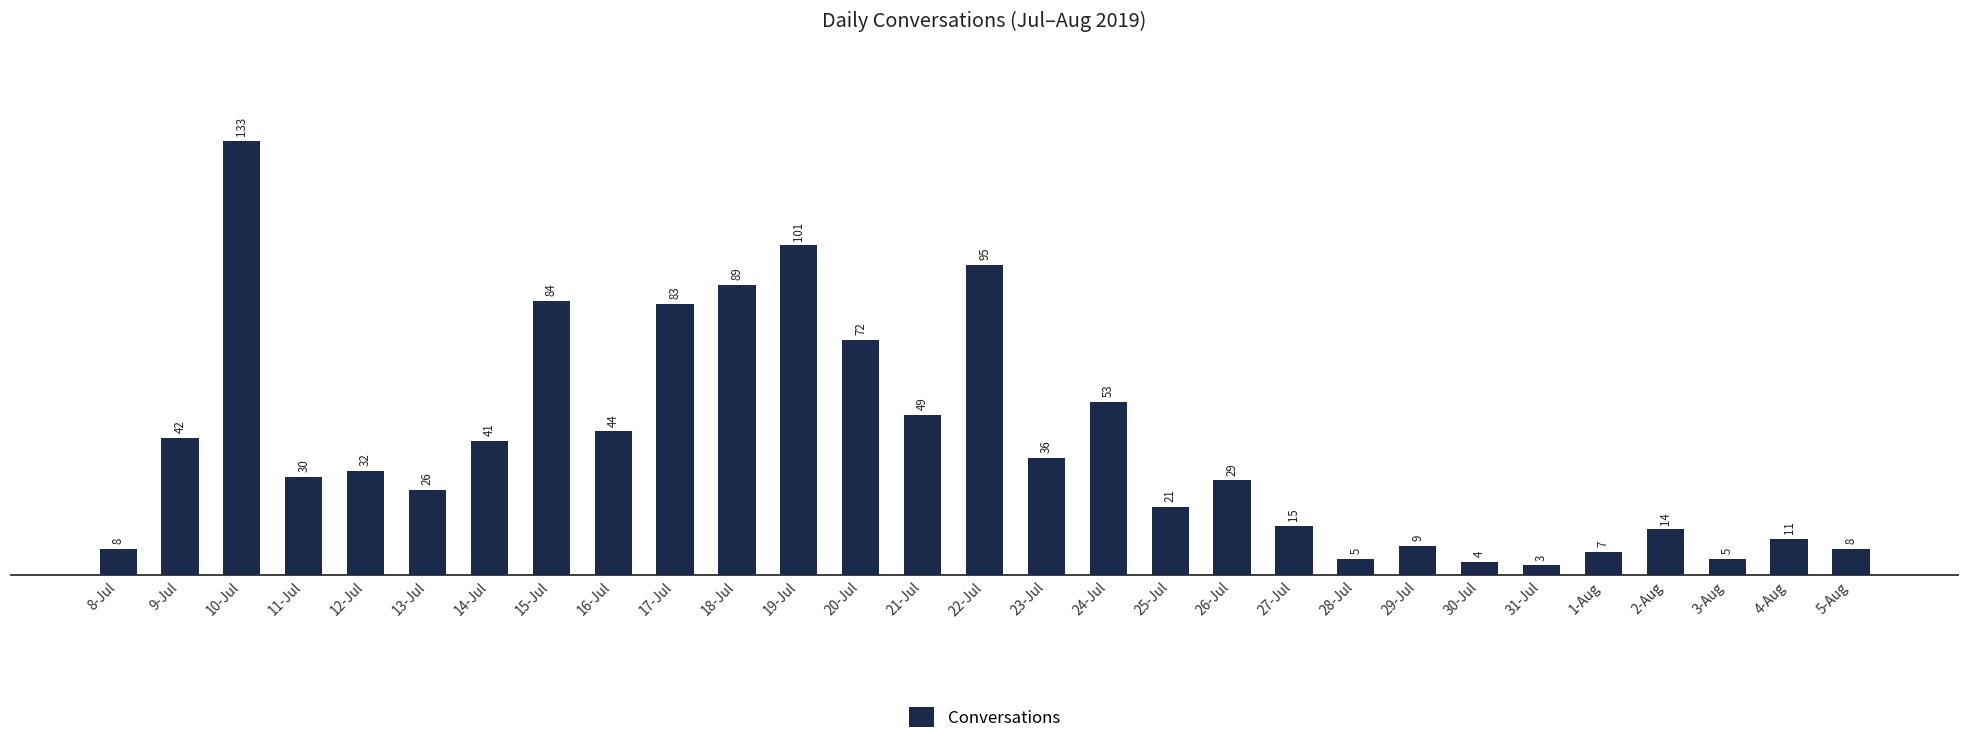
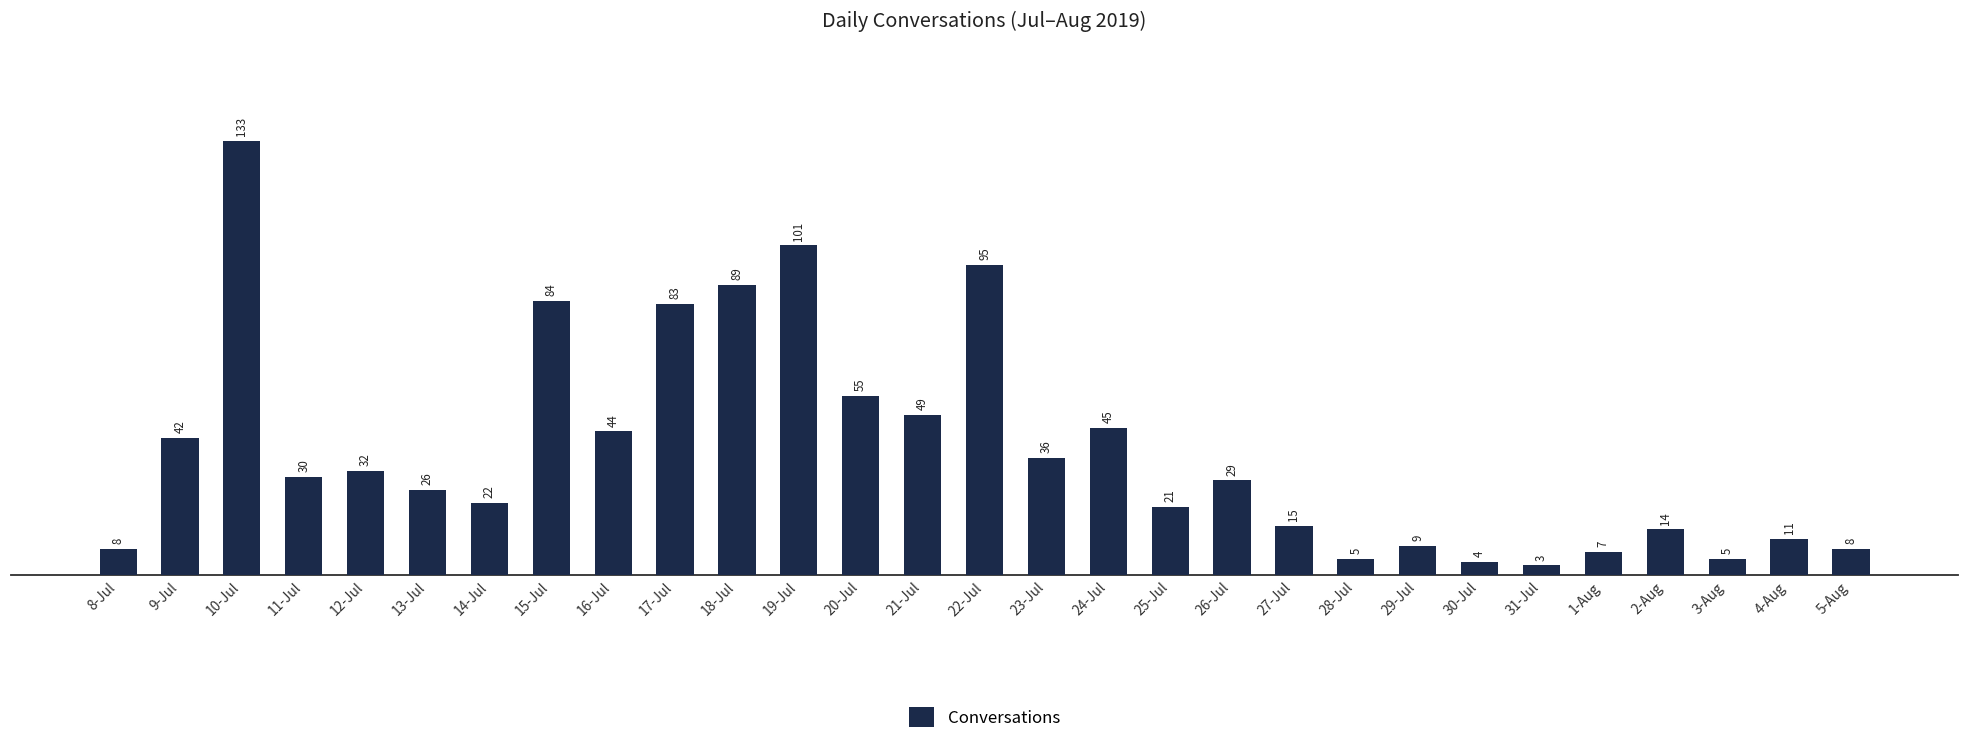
  {
    "8-Jul": 8,
    "9-Jul": 42,
    "10-Jul": 133,
    "11-Jul": 30,
    "12-Jul": 32,
    "13-Jul": 26,
-   "14-Jul": 41,
+   "14-Jul": 22,
    "15-Jul": 84,
    "16-Jul": 44,
    "17-Jul": 83,
    "18-Jul": 89,
    "19-Jul": 101,
-   "20-Jul": 72,
+   "20-Jul": 55,
    "21-Jul": 49,
    "22-Jul": 95,
    "23-Jul": 36,
-   "24-Jul": 53,
+   "24-Jul": 45,
    "25-Jul": 21,
    "26-Jul": 29,
    "27-Jul": 15,
    "28-Jul": 5,
    "29-Jul": 9,
    "30-Jul": 4,
    "31-Jul": 3,
    "1-Aug": 7,
    "2-Aug": 14,
    "3-Aug": 5,
    "4-Aug": 11,
    "5-Aug": 8
  }
